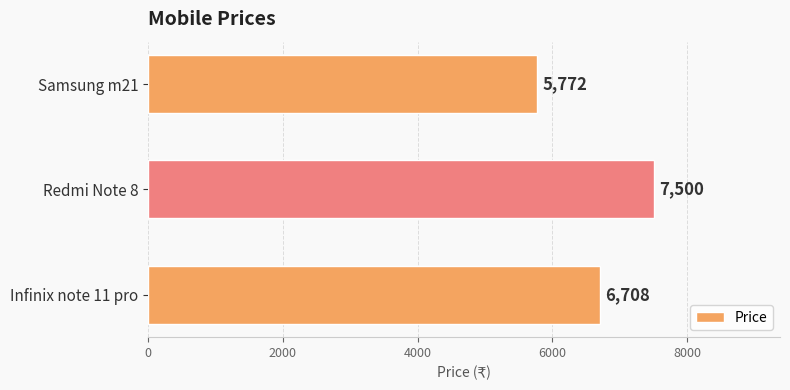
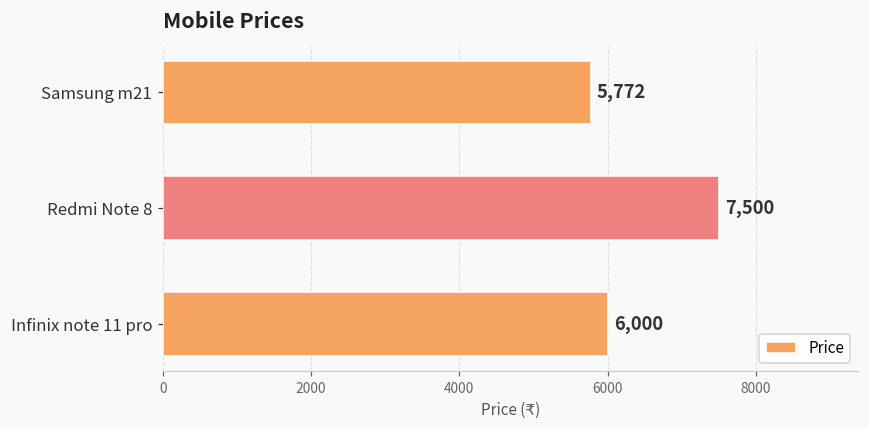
  {
    "Samsung m21": "5,772",
    "Redmi Note 8": "7,500",
-   "Infinix note 11 pro": "6,708"
+   "Infinix note 11 pro": "6,000"
  }
